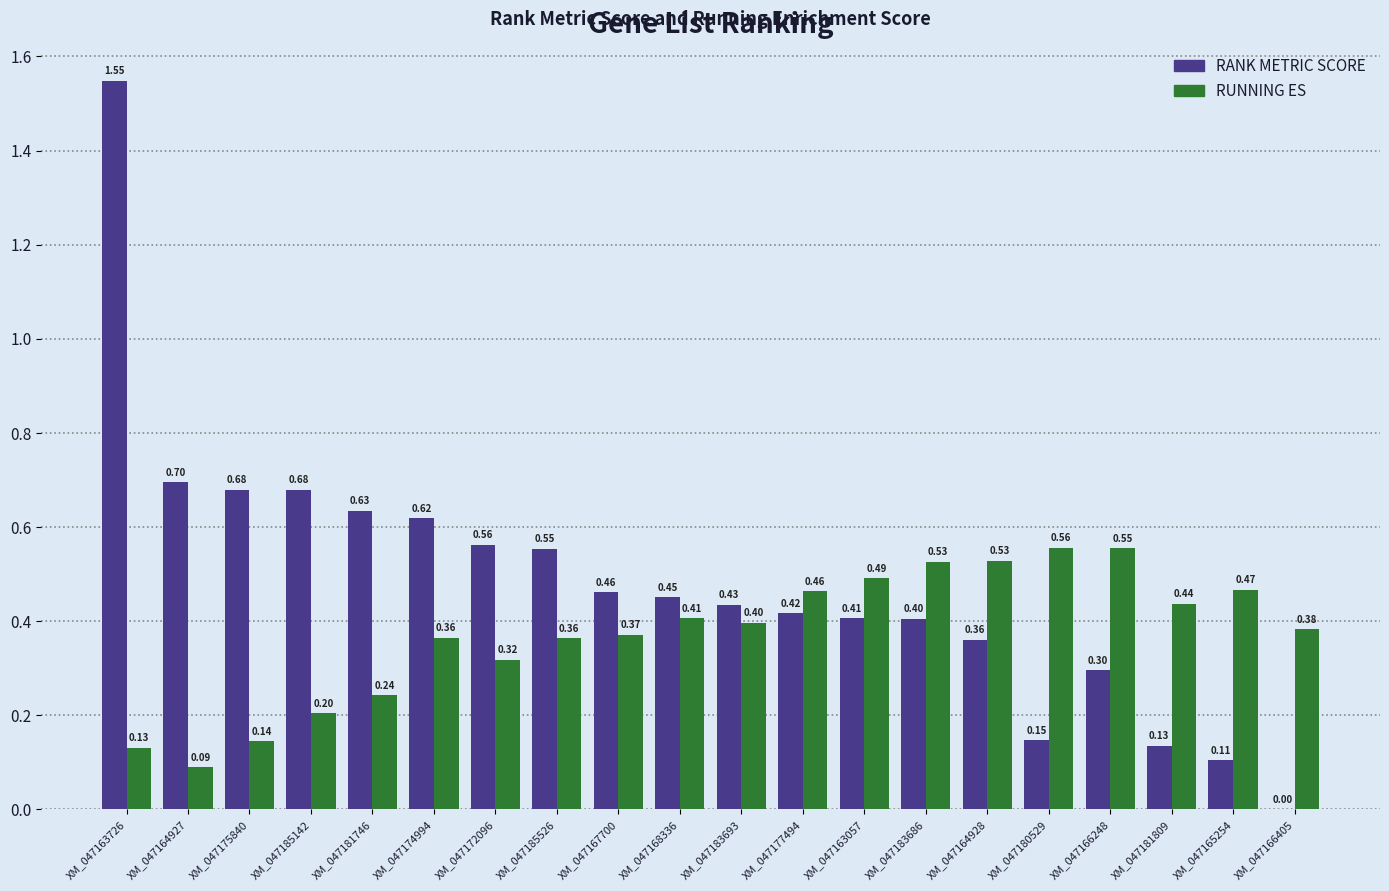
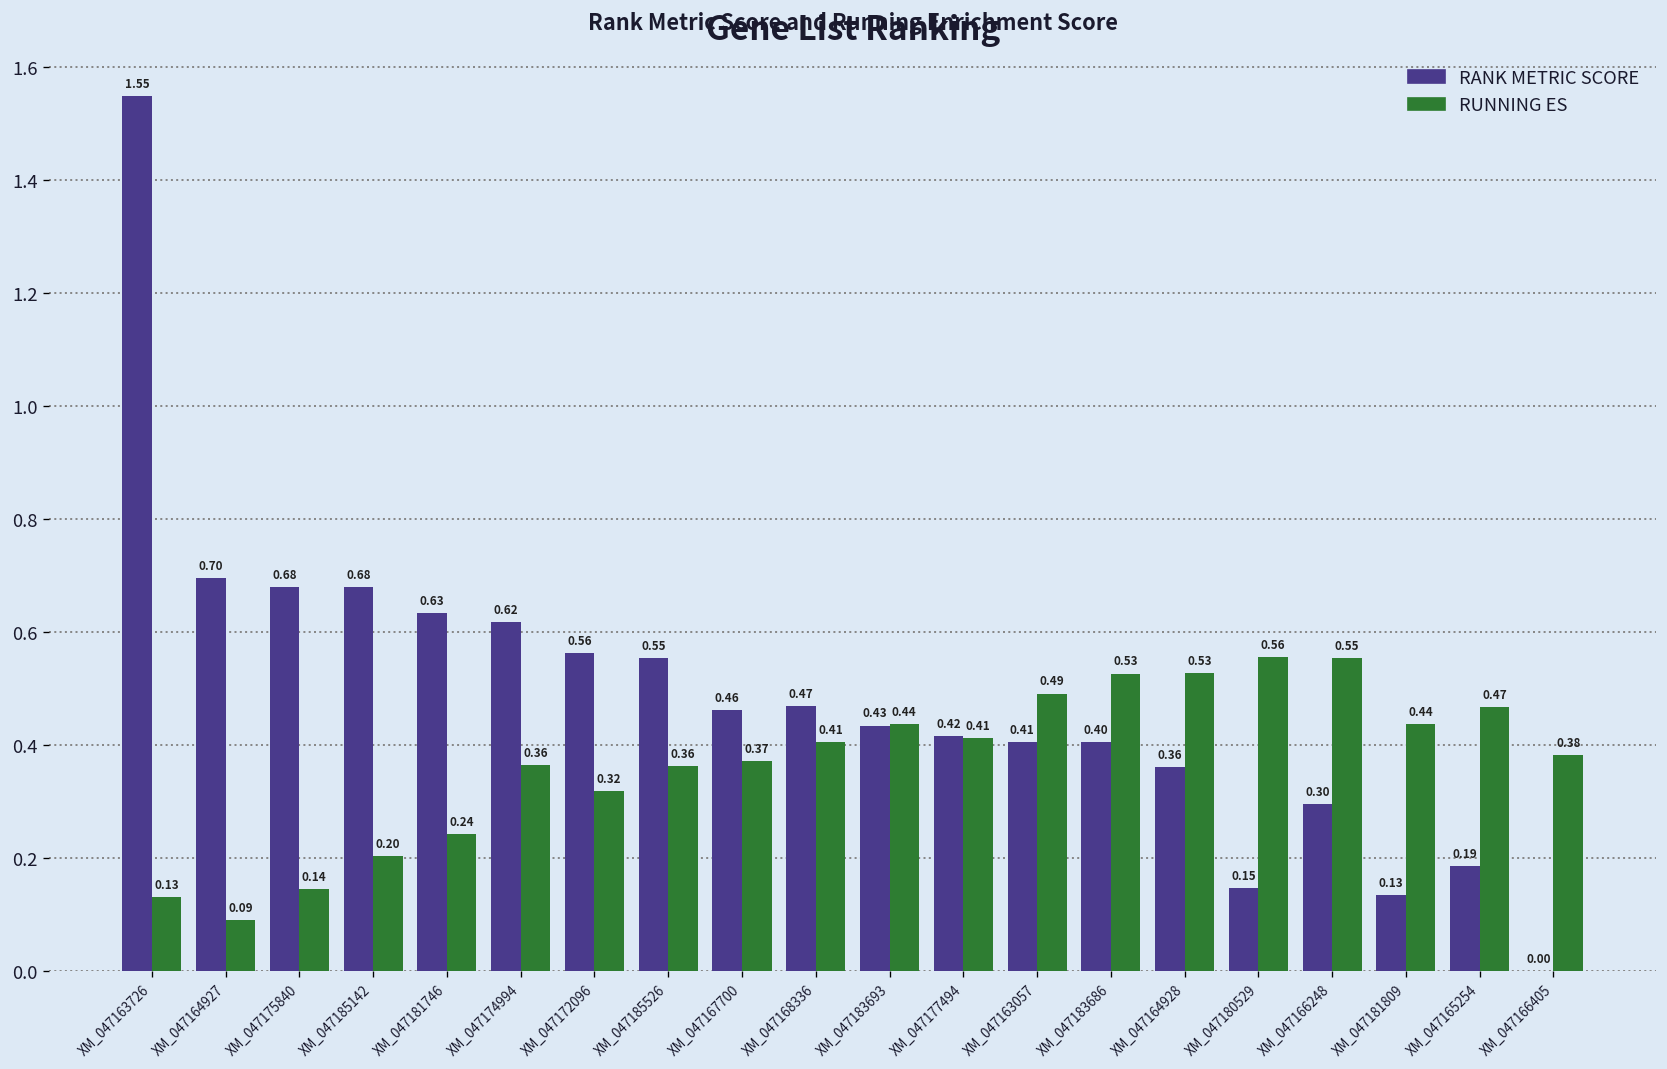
  {
    "RANK METRIC SCORE": {
      "XM_047163726": 1.55,
      "XM_047164927": 0.70,
      "XM_047175840": 0.68,
      "XM_047185142": 0.68,
      "XM_047181746": 0.63,
      "XM_047174994": 0.62,
      "XM_047172096": 0.56,
      "XM_047185526": 0.55,
      "XM_047167700": 0.46,
-     "XM_047168336": 0.45,
+     "XM_047168336": 0.47,
      "XM_047183693": 0.43,
      "XM_047177494": 0.42,
      "XM_047163057": 0.41,
      "XM_047183686": 0.40,
      "XM_047164928": 0.36,
      "XM_047180529": 0.15,
      "XM_047166248": 0.30,
      "XM_047181809": 0.13,
-     "XM_047165254": 0.11,
+     "XM_047165254": 0.19,
      "XM_047166405": 0.00
    },
    "RUNNING ES": {
      "XM_047163726": 0.13,
      "XM_047164927": 0.09,
      "XM_047175840": 0.14,
      "XM_047185142": 0.20,
      "XM_047181746": 0.24,
      "XM_047174994": 0.36,
      "XM_047172096": 0.32,
      "XM_047185526": 0.36,
      "XM_047167700": 0.37,
      "XM_047168336": 0.41,
-     "XM_047183693": 0.40,
-     "XM_047177494": 0.46,
+     "XM_047183693": 0.44,
+     "XM_047177494": 0.41,
      "XM_047163057": 0.49,
      "XM_047183686": 0.53,
      "XM_047164928": 0.53,
      "XM_047180529": 0.56,
      "XM_047166248": 0.55,
      "XM_047181809": 0.44,
      "XM_047165254": 0.47,
      "XM_047166405": 0.38
    }
  }
